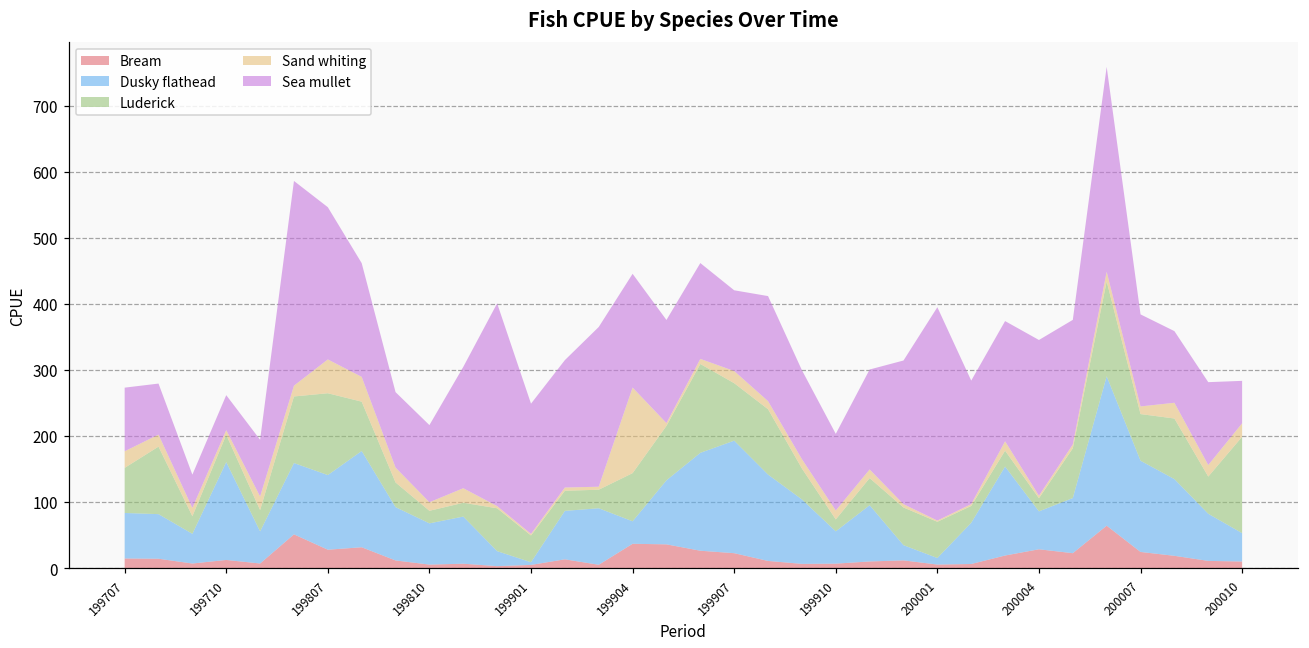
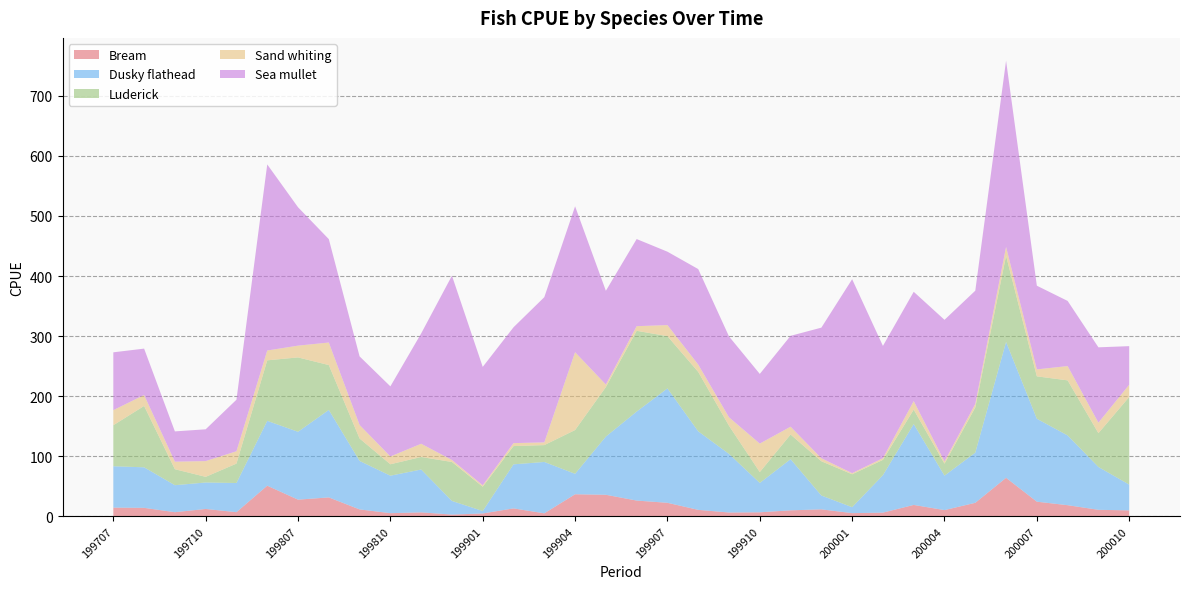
  {
    "Bream": {
      "199707": 10,
      "199710": 10,
      "199807": 30,
      "199810": 10,
      "199904": 40,
      "199907": 20,
      "199910": 10,
      "200001": 10,
-     "200004": 30,
+     "200004": 10,
      "200007": 20,
      "200010": 10
    },
    "Dusky flathead": {
      "199707": 70,
-     "199710": 150,
+     "199710": 40,
      "199807": 110,
      "199810": 60,
      "199904": 30,
-     "199907": 170,
+     "199907": 190,
      "199910": 50,
      "200001": 10,
      "200004": 60,
      "200007": 140,
      "200010": 40
    },
    "Luderick": {
      "199707": 70,
-     "199710": 40,
+     "199710": 10,
      "199807": 120,
      "199810": 20,
      "199904": 70,
      "199907": 90,
      "199910": 20,
      "200007": 70,
      "200010": 150
    },
    "Sand whiting": {
      "199707": 30,
-     "199710": 10,
-     "199807": 50,
+     "199710": 30,
+     "199807": 20,
      "199810": 10,
      "199904": 130,
      "199907": 20,
-     "199910": 10,
+     "199910": 50,
      "200007": 10,
      "200010": 20
    },
    "Sea mullet": {
      "199707": 100,
      "199710": 50,
      "199807": 230,
      "199810": 120,
      "199901": 200,
-     "199904": 170,
+     "199904": 240,
      "199907": 120,
      "199910": 120,
      "200001": 320,
      "200004": 240,
      "200007": 140,
      "200010": 60
    }
  }
